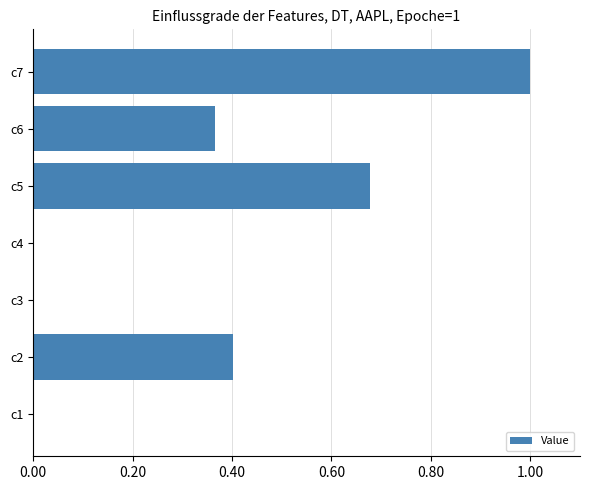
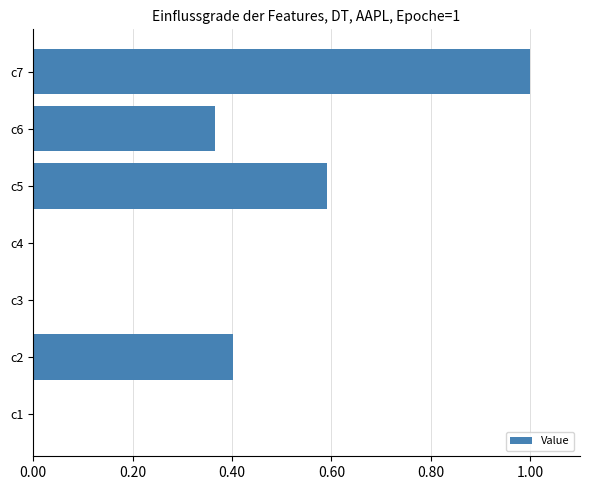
  {
    "c7": 1.00,
    "c6": 0.37,
-   "c5": 0.68,
+   "c5": 0.59,
    "c2": 0.40
  }
